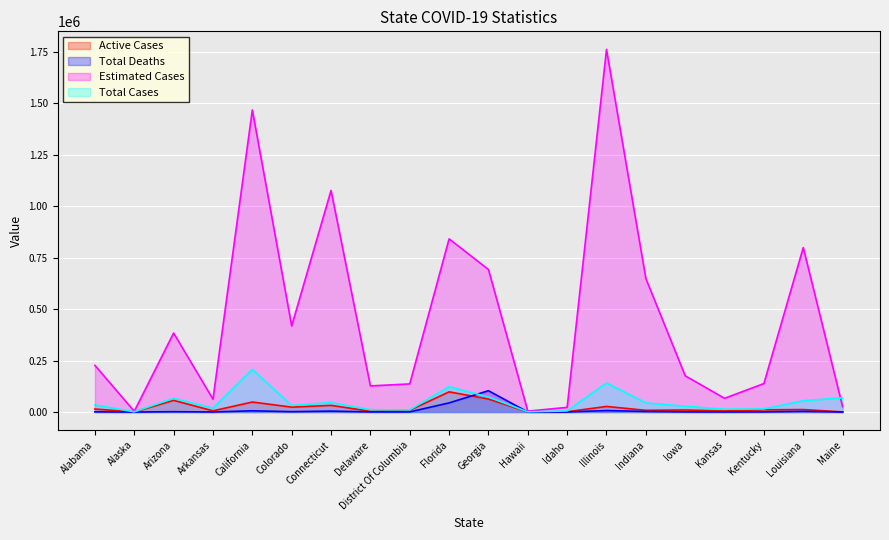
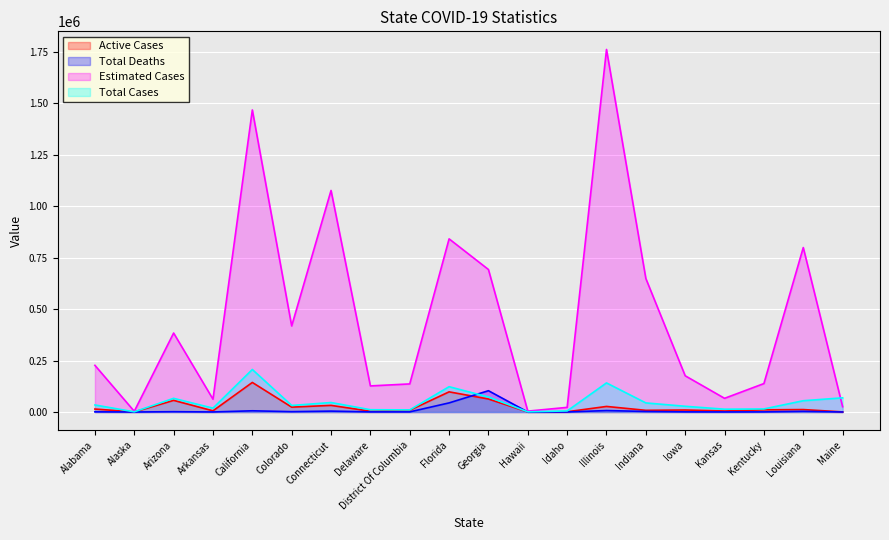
  {
    "Active Cases": {
      "Alabama": 10000,
-     "California": 50000,
+     "California": 140000,
      "Connecticut": 30000,
      "Florida": 100000,
      "Illinois": 30000
    },
    "Total Deaths": {
      "Alabama": 0,
      "Arizona": 0,
      "California": 10000,
      "Colorado": 0,
      "Connecticut": 0,
      "Florida": 40000,
      "Georgia": 100000,
      "Illinois": 10000
    },
    "Estimated Cases": {
      "Alabama": 230000,
      "Arizona": 380000,
      "Arkansas": 60000,
      "California": 1470000,
      "Colorado": 420000,
      "Connecticut": 1080000,
      "Delaware": 130000,
      "District Of Columbia": 140000,
      "Florida": 840000,
      "Georgia": 690000,
      "Idaho": 20000,
      "Illinois": 1760000,
      "Indiana": 650000,
      "Iowa": 180000,
      "Kansas": 70000,
      "Kentucky": 140000,
      "Louisiana": 800000,
      "Maine": 30000
    },
    "Total Cases": {
      "Alabama": 30000,
      "Arkansas": 20000,
      "California": 210000,
      "Connecticut": 50000,
      "Florida": 120000,
      "Illinois": 140000,
      "Indiana": 40000,
      "Iowa": 30000,
      "Louisiana": 50000,
      "Maine": 70000
    }
  }
